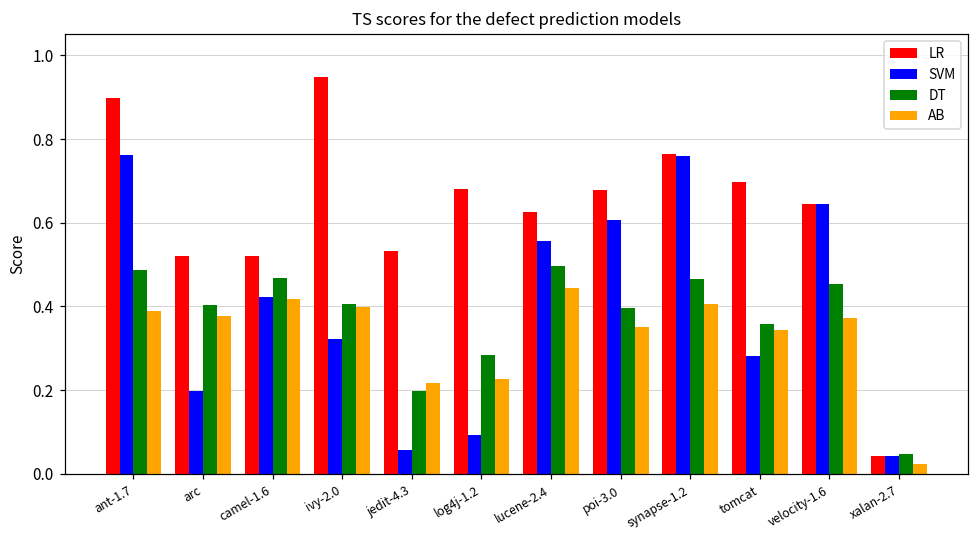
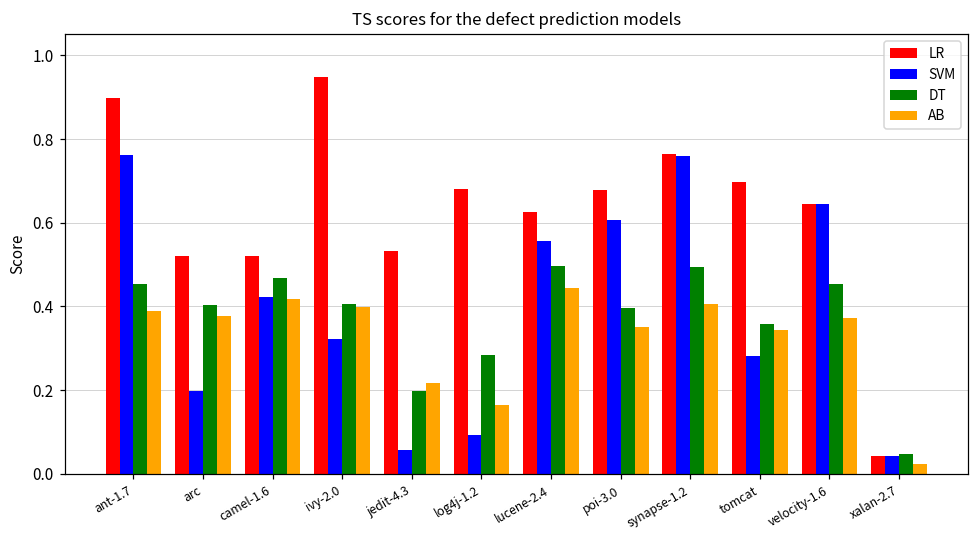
  {
    "LR": {
      "ant-1.7": 0.90,
      "arc": 0.52,
      "camel-1.6": 0.52,
      "ivy-2.0": 0.95,
      "jedit-4.3": 0.53,
      "log4j-1.2": 0.68,
      "lucene-2.4": 0.63,
      "poi-3.0": 0.68,
      "synapse-1.2": 0.77,
      "tomcat": 0.70,
      "velocity-1.6": 0.64,
      "xalan-2.7": 0.04
    },
    "SVM": {
      "ant-1.7": 0.76,
      "arc": 0.20,
      "camel-1.6": 0.42,
      "ivy-2.0": 0.32,
      "jedit-4.3": 0.06,
      "log4j-1.2": 0.09,
      "lucene-2.4": 0.56,
      "poi-3.0": 0.61,
      "synapse-1.2": 0.76,
      "tomcat": 0.28,
      "velocity-1.6": 0.65,
      "xalan-2.7": 0.04
    },
    "DT": {
-     "ant-1.7": 0.49,
+     "ant-1.7": 0.45,
      "arc": 0.40,
      "camel-1.6": 0.47,
      "ivy-2.0": 0.41,
      "jedit-4.3": 0.20,
      "log4j-1.2": 0.28,
      "lucene-2.4": 0.50,
      "poi-3.0": 0.40,
-     "synapse-1.2": 0.47,
+     "synapse-1.2": 0.49,
      "tomcat": 0.36,
      "velocity-1.6": 0.45,
      "xalan-2.7": 0.05
    },
    "AB": {
      "ant-1.7": 0.39,
      "arc": 0.38,
      "camel-1.6": 0.42,
      "ivy-2.0": 0.40,
      "jedit-4.3": 0.22,
-     "log4j-1.2": 0.23,
+     "log4j-1.2": 0.17,
      "lucene-2.4": 0.44,
      "poi-3.0": 0.35,
      "synapse-1.2": 0.41,
      "tomcat": 0.34,
      "velocity-1.6": 0.37,
      "xalan-2.7": 0.02
    }
  }
